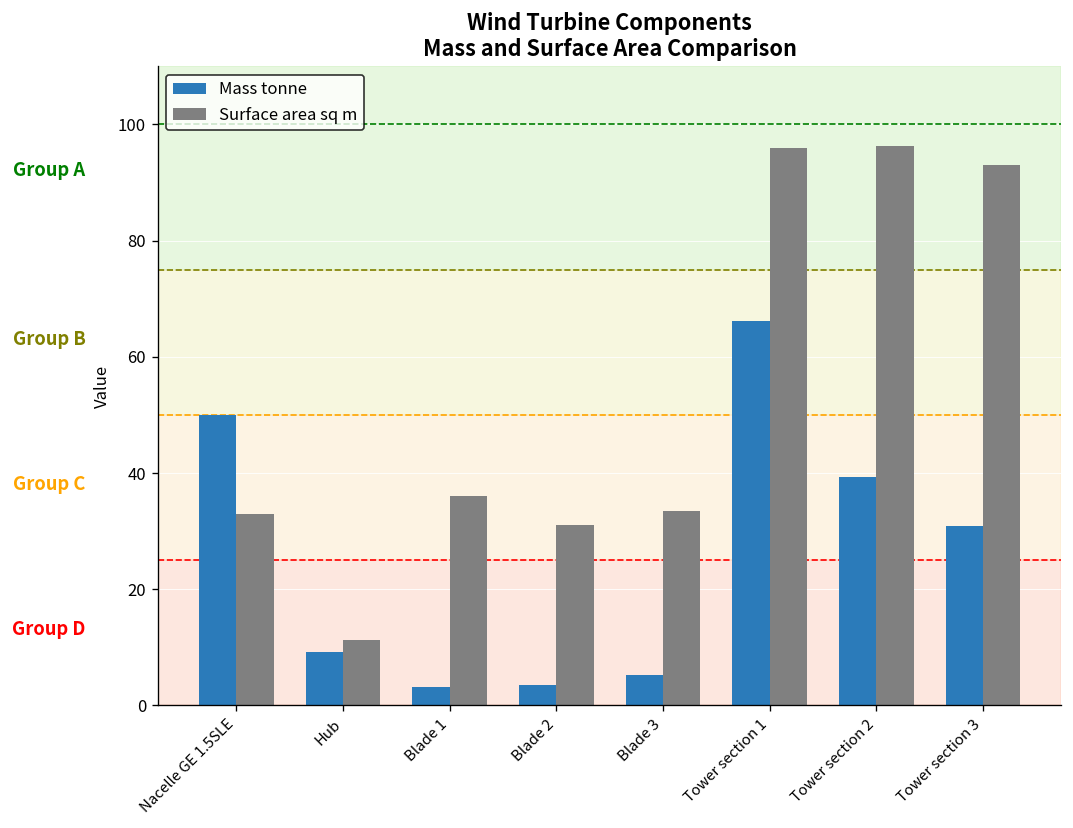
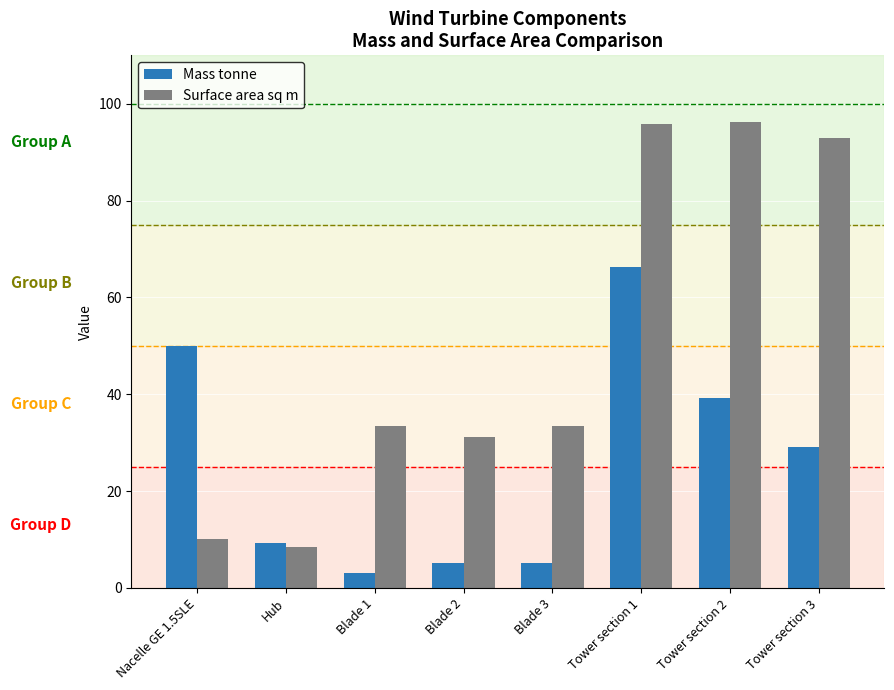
  {
    "Mass tonne": {
      "Nacelle GE 1.5SLE": 50,
      "Hub": 9,
      "Blade 1": 3,
-     "Blade 2": 4,
+     "Blade 2": 5,
      "Blade 3": 5,
      "Tower section 1": 66,
      "Tower section 2": 39,
-     "Tower section 3": 31
+     "Tower section 3": 29
    },
    "Surface area sq m": {
-     "Nacelle GE 1.5SLE": 33,
-     "Hub": 11,
-     "Blade 1": 36,
+     "Nacelle GE 1.5SLE": 10,
+     "Hub": 8,
+     "Blade 1": 33,
      "Blade 2": 31,
      "Blade 3": 33,
      "Tower section 1": 96,
      "Tower section 2": 96,
      "Tower section 3": 93
    }
  }
